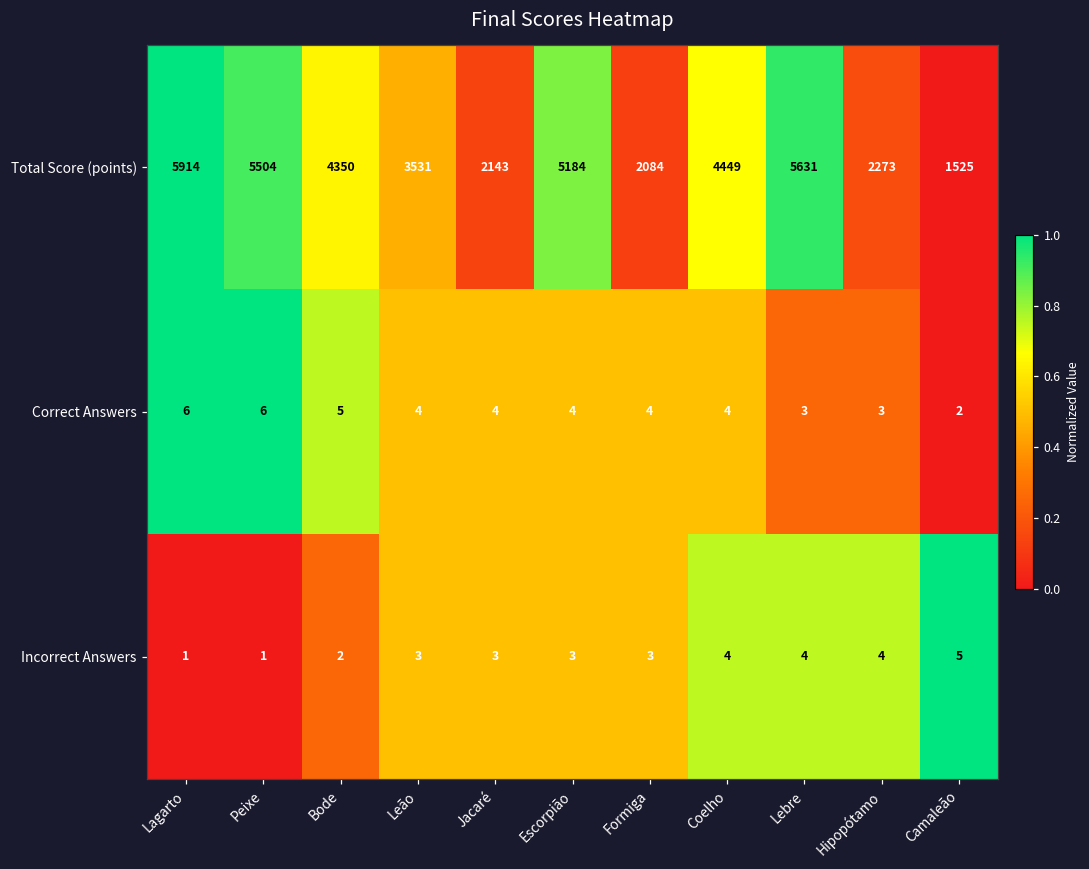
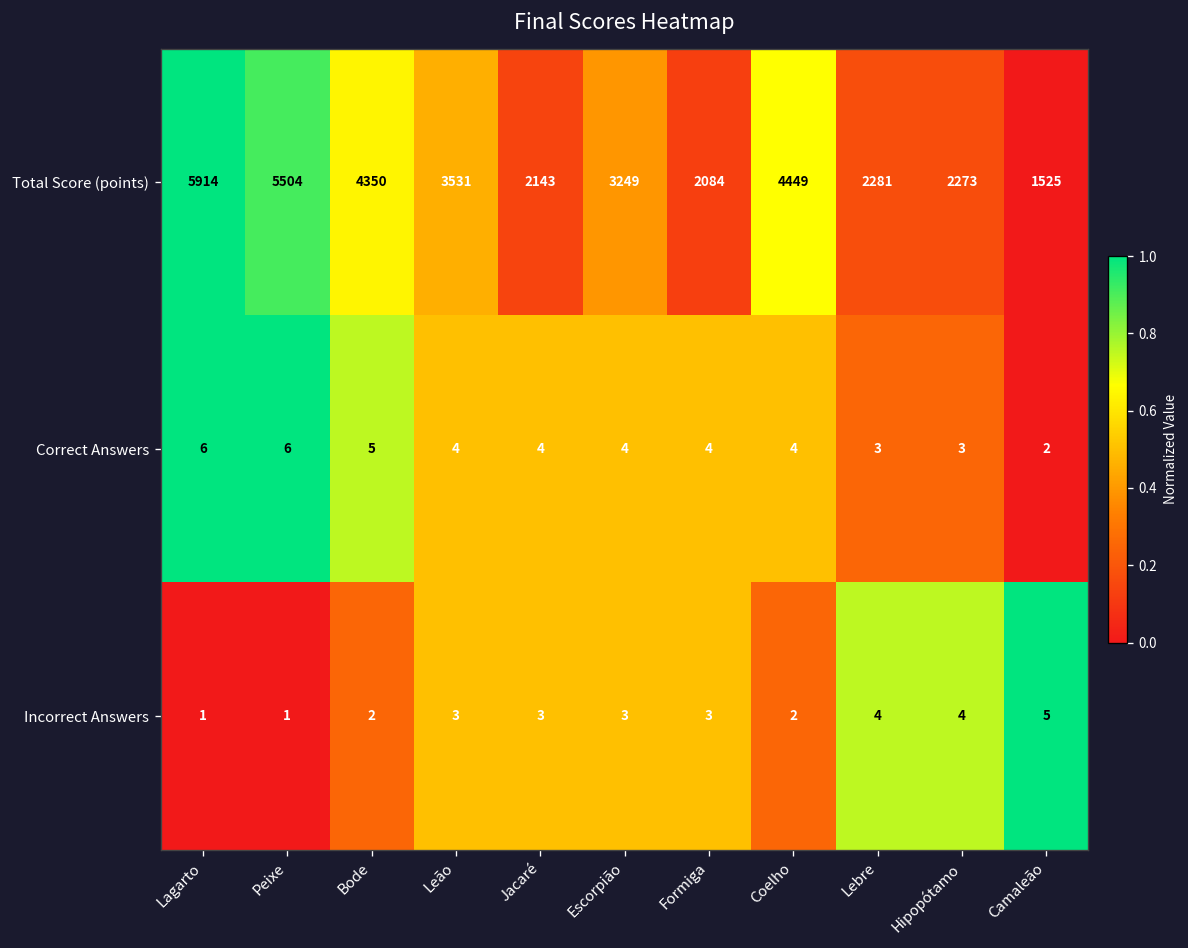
  {
    "Total Score (points)": {
      "Lagarto": 5914,
      "Peixe": 5504,
      "Bode": 4350,
      "Leão": 3531,
      "Jacaré": 2143,
-     "Escorpião": 5184,
+     "Escorpião": 3249,
      "Formiga": 2084,
      "Coelho": 4449,
-     "Lebre": 5631,
+     "Lebre": 2281,
      "Hipopótamo": 2273,
      "Camaleão": 1525
    },
    "Correct Answers": {
      "Lagarto": 6,
      "Peixe": 6,
      "Bode": 5,
      "Leão": 4,
      "Jacaré": 4,
      "Escorpião": 4,
      "Formiga": 4,
      "Coelho": 4,
      "Lebre": 3,
      "Hipopótamo": 3,
      "Camaleão": 2
    },
    "Incorrect Answers": {
      "Lagarto": 1,
      "Peixe": 1,
      "Bode": 2,
      "Leão": 3,
      "Jacaré": 3,
      "Escorpião": 3,
      "Formiga": 3,
-     "Coelho": 4,
+     "Coelho": 2,
      "Lebre": 4,
      "Hipopótamo": 4,
      "Camaleão": 5
    }
  }
